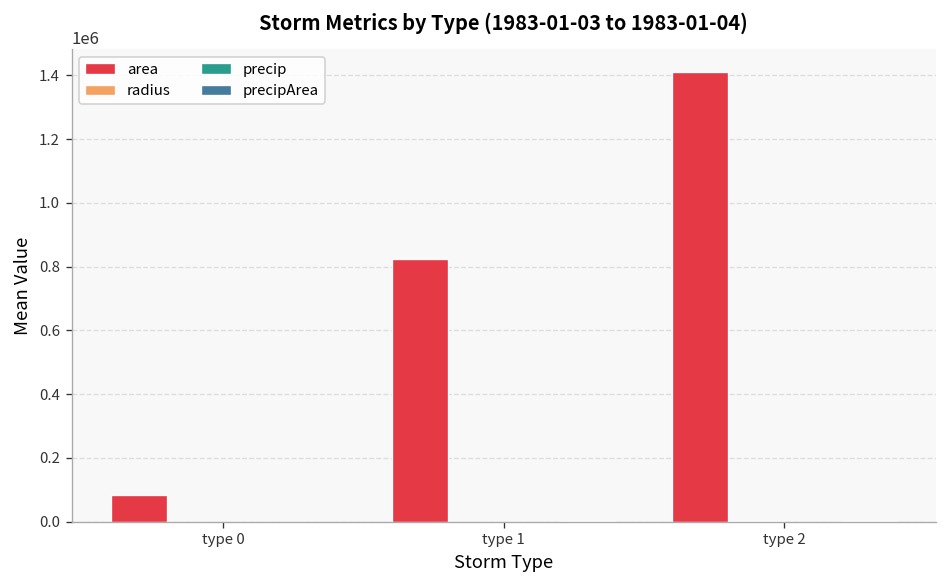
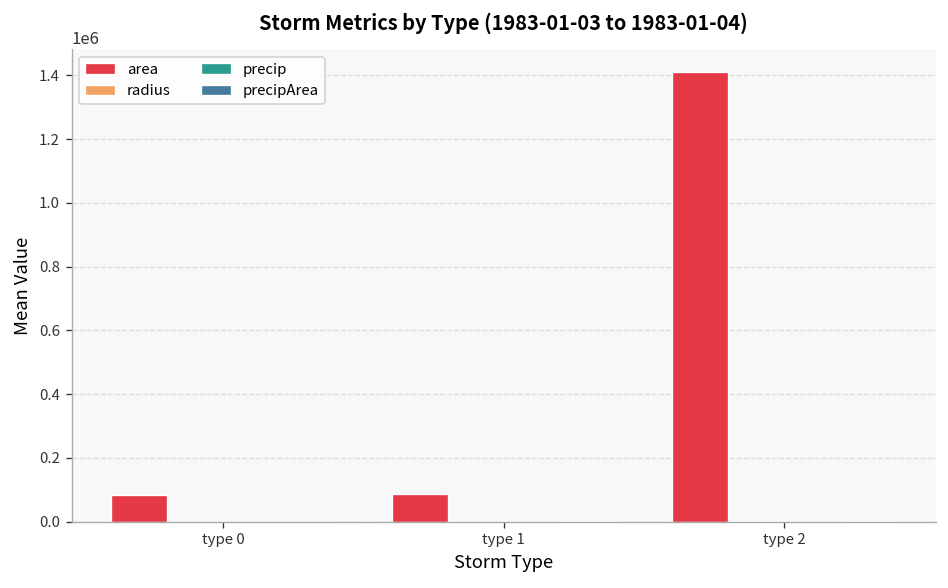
  {
    "area": {
      "type 0": 80000,
-     "type 1": 820000,
+     "type 1": 90000,
      "type 2": 1410000
    },
    "radius": {
      "type 0": 0
    }
  }
